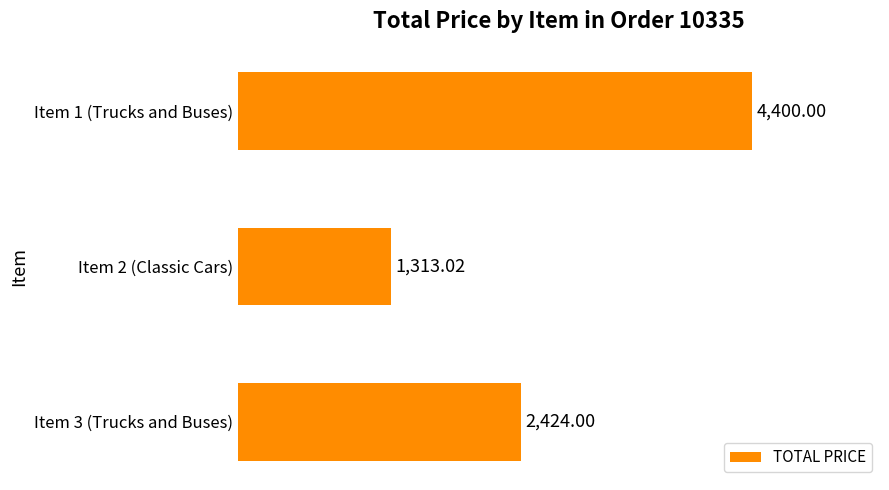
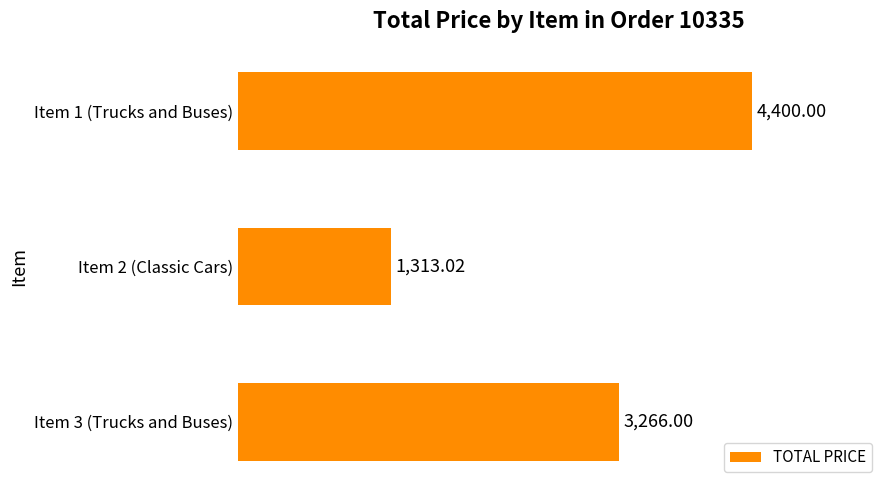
  {
    "Item 1 (Trucks and Buses)": "4,400.00",
    "Item 2 (Classic Cars)": "1,313.02",
-   "Item 3 (Trucks and Buses)": "2,424.00"
+   "Item 3 (Trucks and Buses)": "3,266.00"
  }
